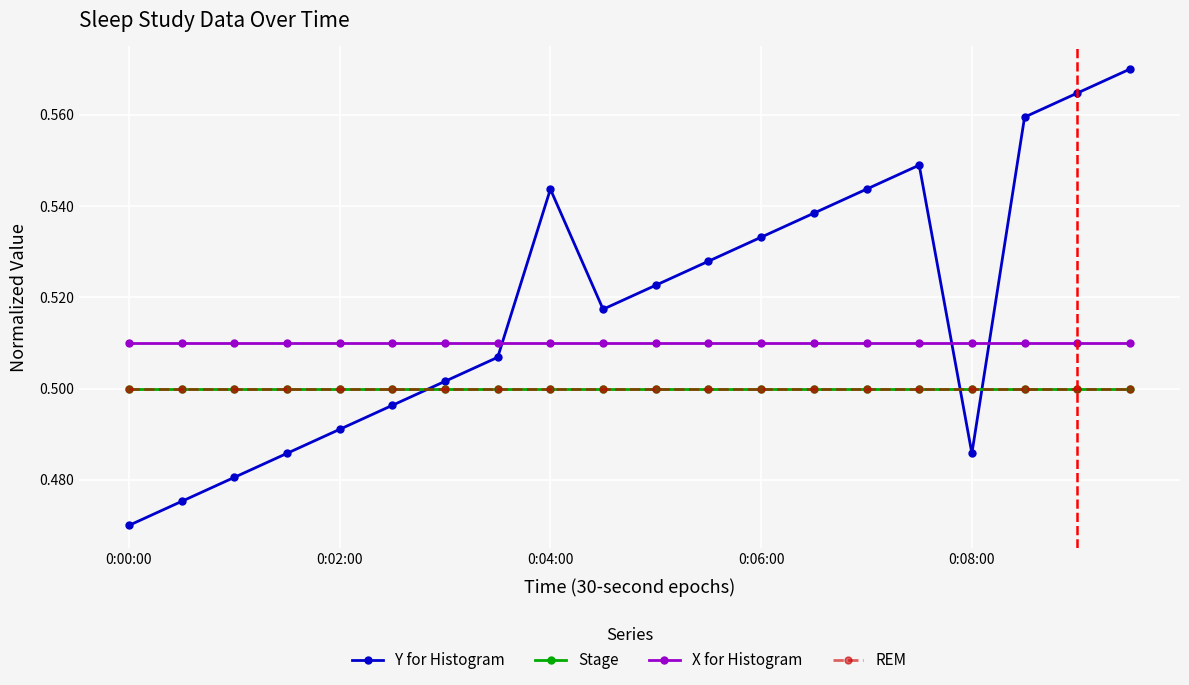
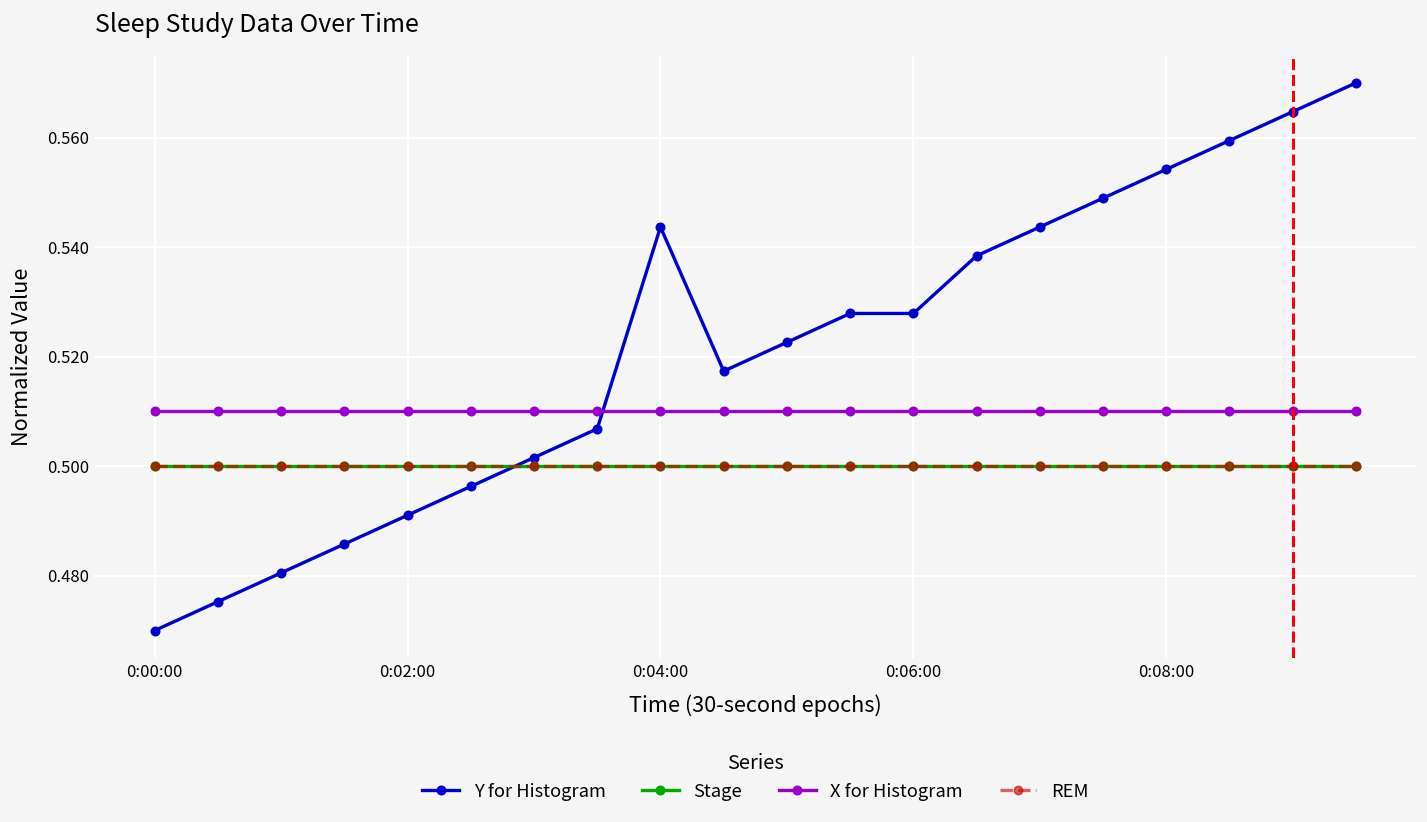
  {
    "Y for Histogram": {
      "0:00:00": 0.470,
      "0:02:00": 0.491,
      "0:04:00": 0.544,
-     "0:06:00": 0.533,
-     "0:08:00": 0.486
+     "0:06:00": 0.528,
+     "0:08:00": 0.554
    },
    "REM": {
      "0:00:00": 0.500,
      "0:02:00": 0.500,
      "0:04:00": 0.500,
      "0:06:00": 0.500,
      "0:08:00": 0.500
    },
    "X for Histogram": {
      "0:00:00": 0.510,
      "0:02:00": 0.510,
      "0:04:00": 0.510,
      "0:06:00": 0.510,
      "0:08:00": 0.510
    }
  }
